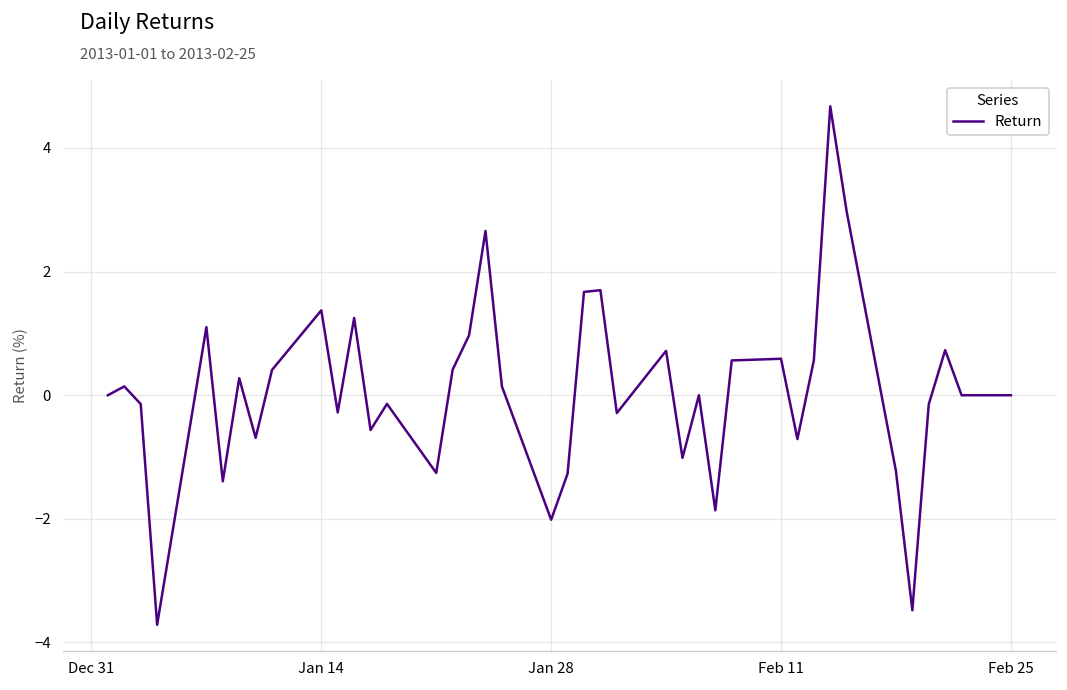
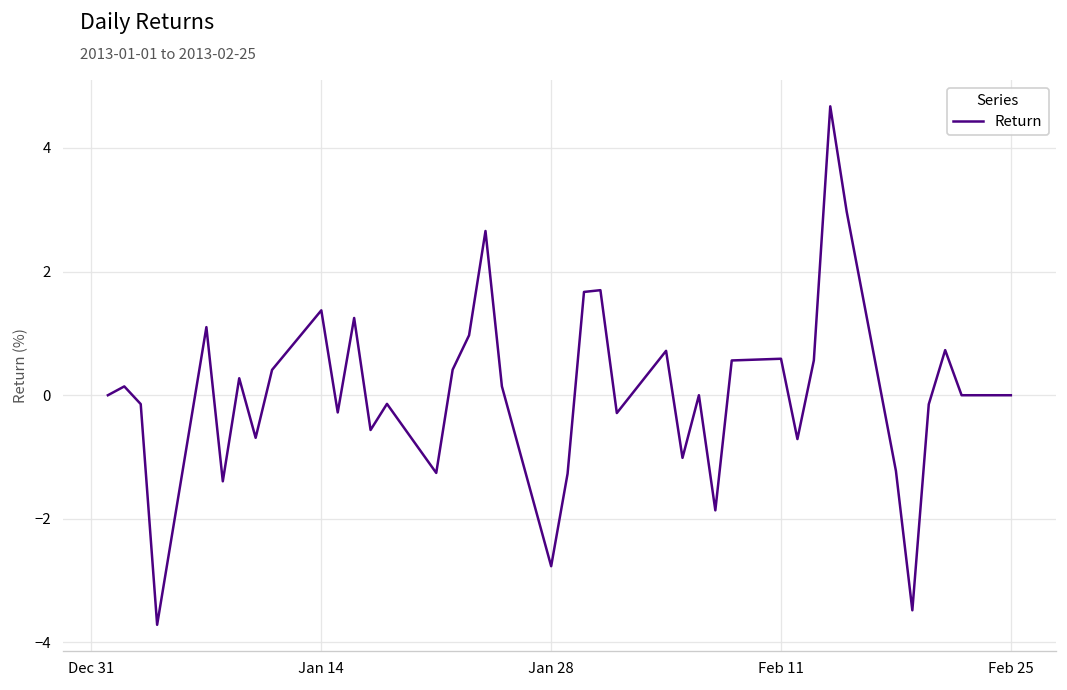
  {
    "Jan 14": 1.4,
-   "Jan 28": -2.0,
+   "Jan 28": -2.8,
    "Feb 11": 0.6,
    "Feb 25": 0.0
  }
